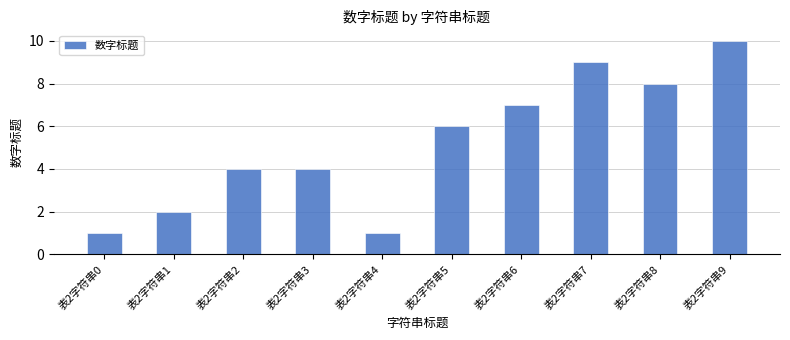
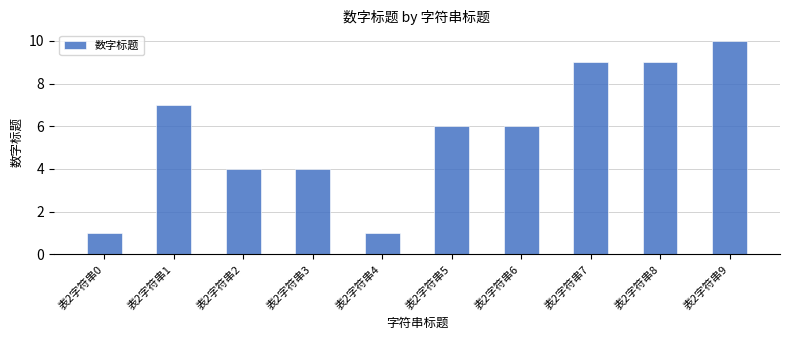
  {
    "表2字符串0": 1,
-   "表2字符串1": 2,
+   "表2字符串1": 7,
    "表2字符串2": 4,
    "表2字符串3": 4,
    "表2字符串4": 1,
    "表2字符串5": 6,
-   "表2字符串6": 7,
+   "表2字符串6": 6,
    "表2字符串7": 9,
-   "表2字符串8": 8,
+   "表2字符串8": 9,
    "表2字符串9": 10
  }
